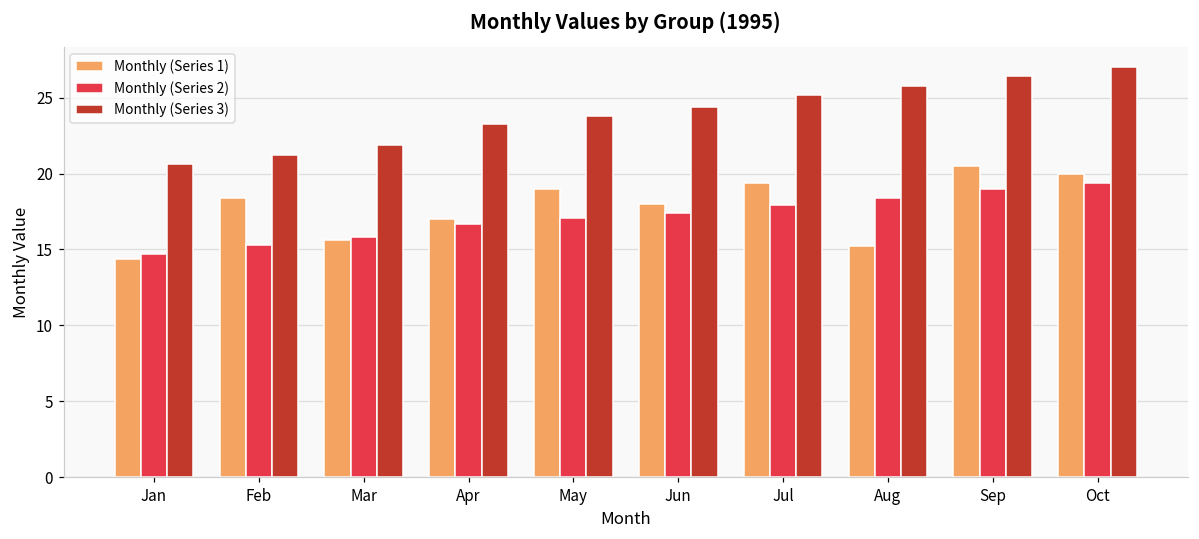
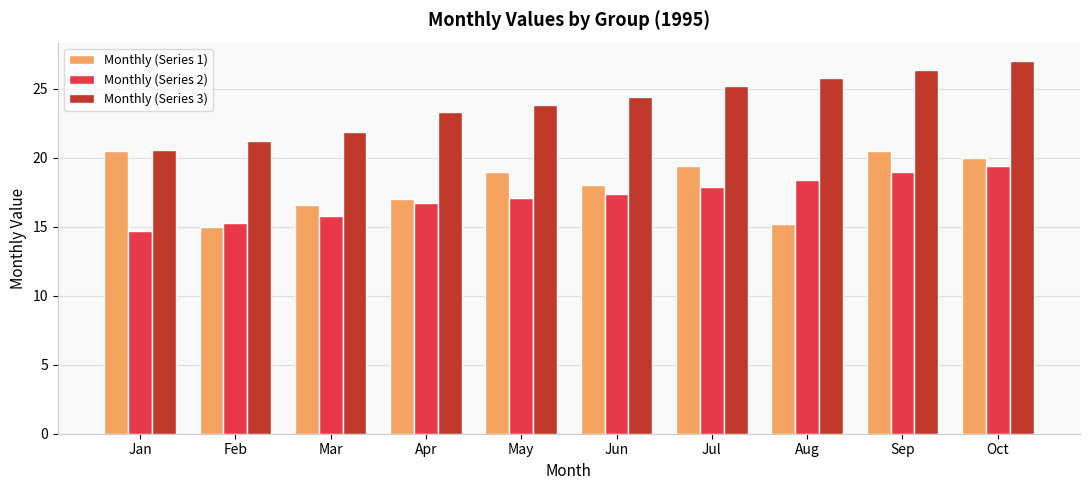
  {
    "Monthly (Series 1)": {
-     "Jan": 14.4,
-     "Feb": 18.4,
-     "Mar": 15.6,
+     "Jan": 20.5,
+     "Feb": 15.0,
+     "Mar": 16.6,
      "Apr": 17.0,
      "May": 19.0,
      "Jun": 18.0,
      "Jul": 19.4,
      "Aug": 15.2,
      "Sep": 20.5,
      "Oct": 20.0
    }
  }
